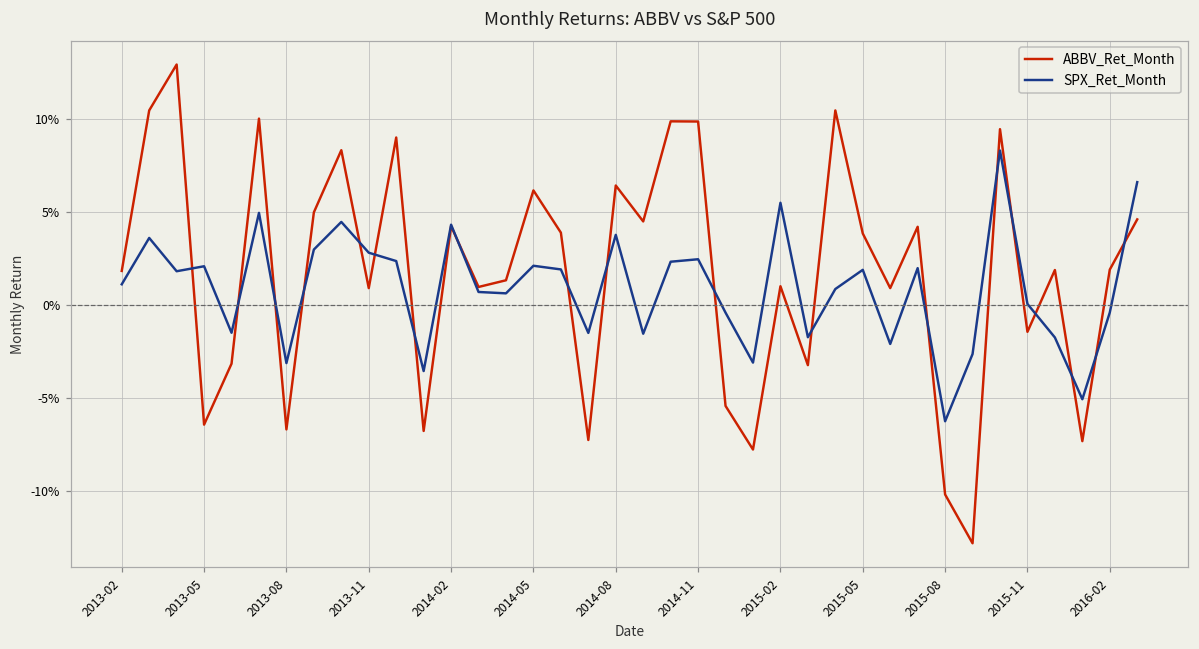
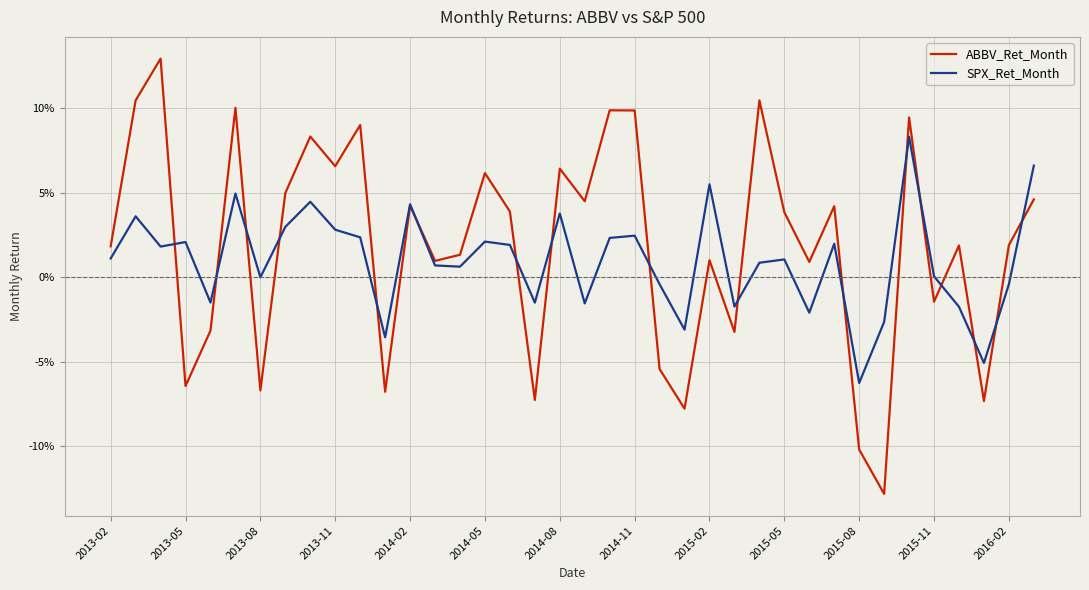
  {
    "ABBV_Ret_Month": {
      "2013-02": "1.8%",
      "2013-05": "-6.4%",
      "2013-08": "-6.7%",
-     "2013-11": "0.9%",
+     "2013-11": "6.6%",
      "2014-05": "6.2%",
      "2014-08": "6.4%",
      "2014-11": "9.9%",
      "2015-02": "1.0%",
      "2015-05": "3.8%",
      "2015-08": "-10.2%",
      "2015-11": "-1.4%",
      "2016-02": "1.9%"
    },
    "SPX_Ret_Month": {
      "2013-02": "1.1%",
      "2013-05": "2.1%",
-     "2013-08": "-3.1%",
+     "2013-08": "0.0%",
      "2013-11": "2.8%",
      "2014-05": "2.1%",
      "2014-08": "3.8%",
      "2014-11": "2.5%",
      "2015-02": "5.5%",
-     "2015-05": "1.9%",
+     "2015-05": "1.0%",
      "2015-08": "-6.3%",
      "2015-11": "0.1%",
      "2016-02": "-0.4%"
    }
  }
